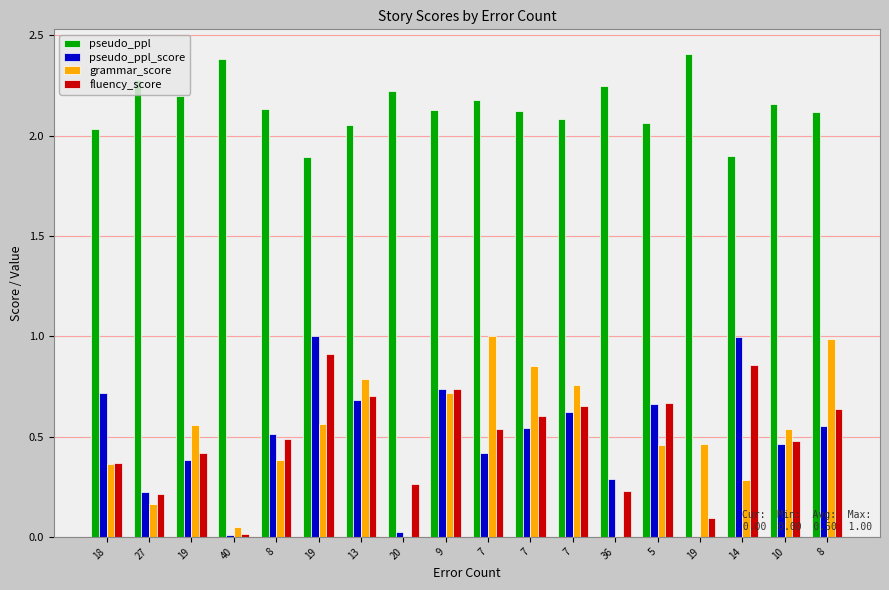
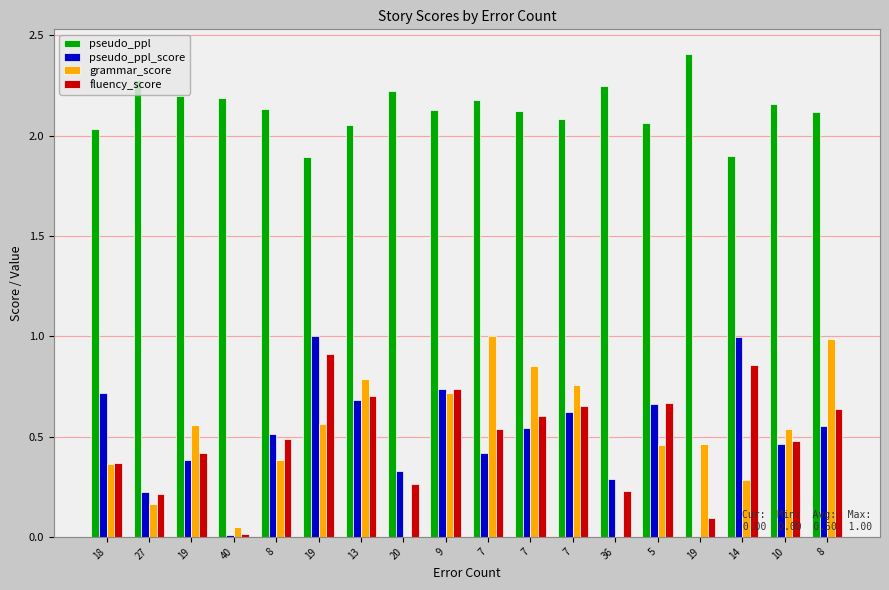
  {
    "pseudo_ppl": {
      "18": 2.03,
-     "40": 2.38,
+     "40": 2.19,
      "13": 2.05,
      "20": 2.22,
      "9": 2.13,
      "36": 2.25,
      "5": 2.06,
      "14": 1.90,
      "10": 2.16
    },
    "pseudo_ppl_score": {
      "18": 0.72,
      "27": 0.22,
      "13": 0.68,
-     "20": 0.02,
+     "20": 0.33,
      "9": 0.74,
      "36": 0.29,
      "5": 0.66,
      "14": 1.00,
      "10": 0.46
    },
    "grammar_score": {
      "18": 0.36,
      "27": 0.16,
      "40": 0.05,
      "13": 0.78,
      "20": 0.00,
      "9": 0.72,
      "5": 0.46,
      "14": 0.28,
      "10": 0.54
    },
    "fluency_score": {
      "18": 0.37,
      "27": 0.21,
      "40": 0.02,
      "13": 0.70,
      "20": 0.26,
      "9": 0.73,
      "36": 0.23,
      "5": 0.67,
      "14": 0.86,
      "10": 0.48
    }
  }
